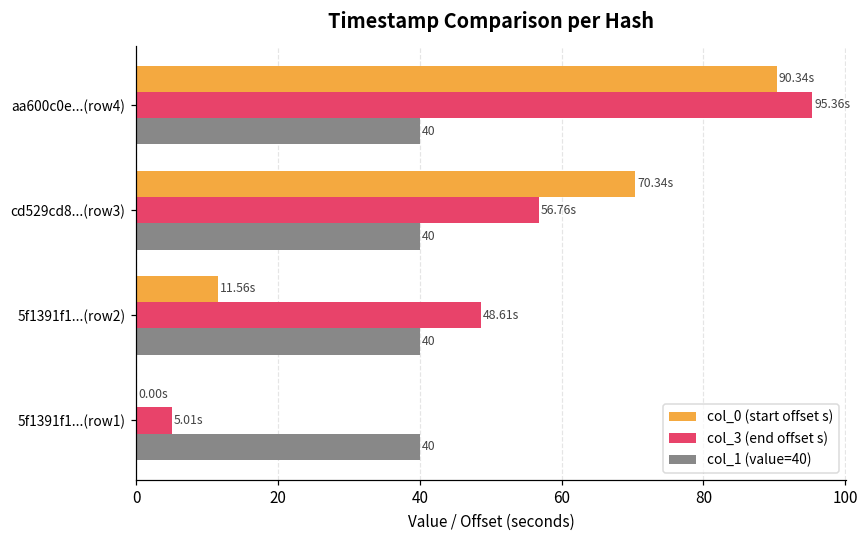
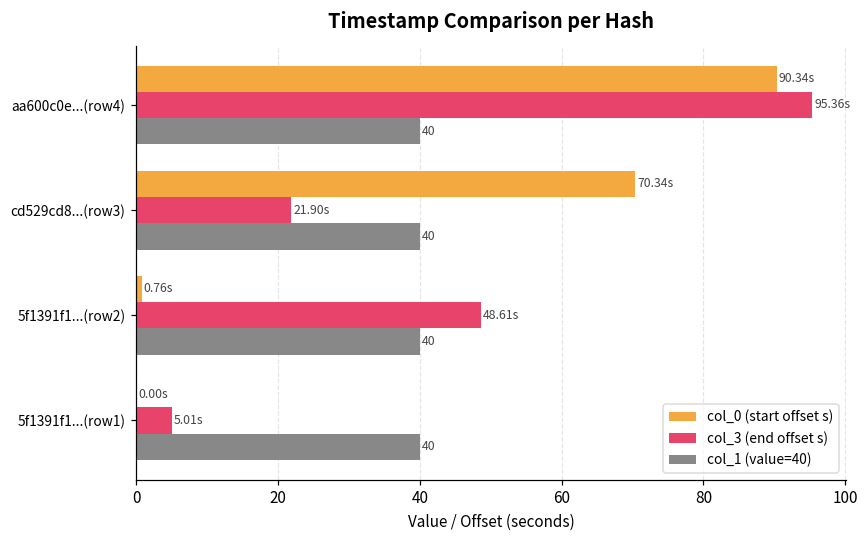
  {
    "col_0 (start offset s)": {
      "aa600c0e...(row4)": "90.34s",
      "cd529cd8...(row3)": "70.34s",
-     "5f1391f1...(row2)": "11.56s",
+     "5f1391f1...(row2)": "0.76s",
      "5f1391f1...(row1)": "0.00s"
    },
    "col_3 (end offset s)": {
      "aa600c0e...(row4)": "95.36s",
-     "cd529cd8...(row3)": "56.76s",
+     "cd529cd8...(row3)": "21.90s",
      "5f1391f1...(row2)": "48.61s",
      "5f1391f1...(row1)": "5.01s"
    },
    "col_1 (value=40)": {
      "aa600c0e...(row4)": "40",
      "cd529cd8...(row3)": "40",
      "5f1391f1...(row2)": "40",
      "5f1391f1...(row1)": "40"
    }
  }
